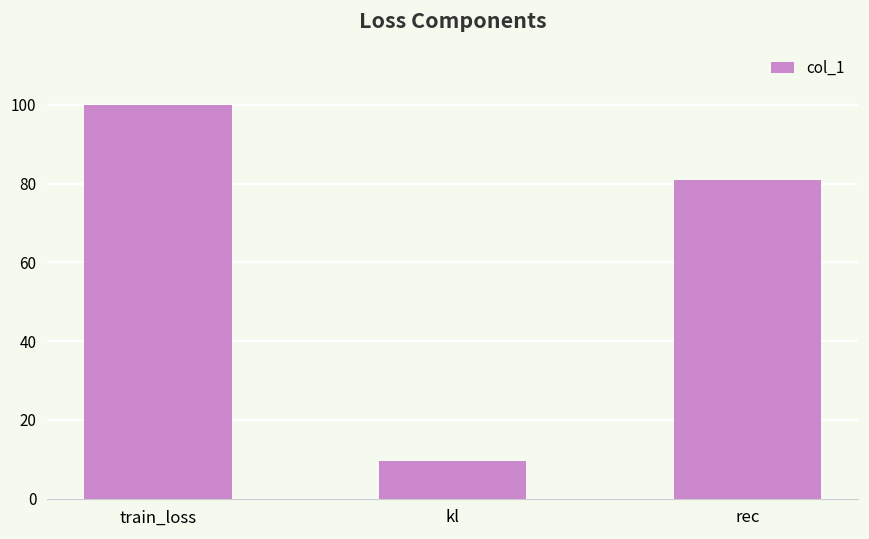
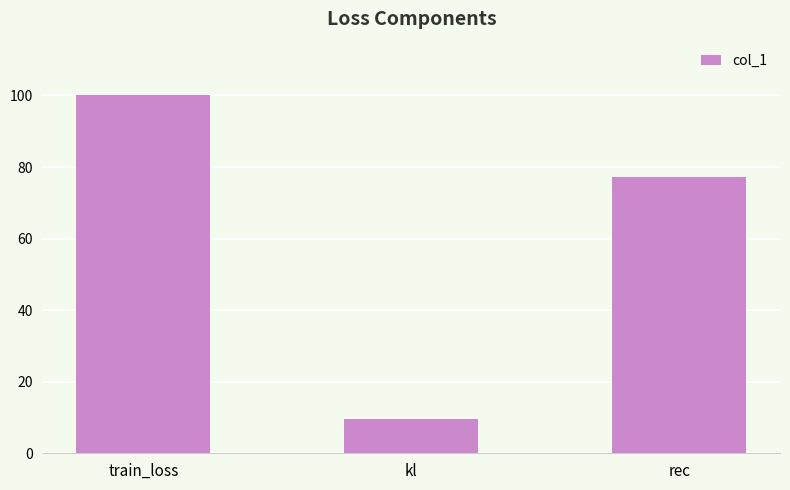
  {
    "train_loss": 100,
    "kl": 9,
-   "rec": 81
+   "rec": 77
  }
